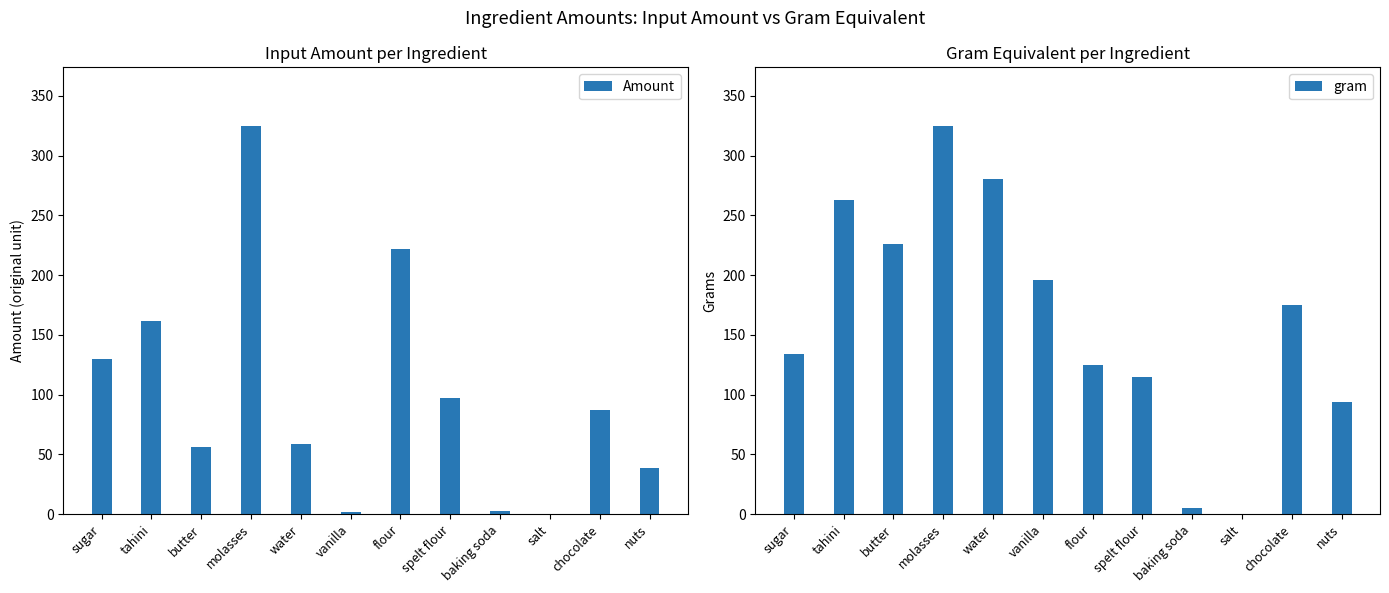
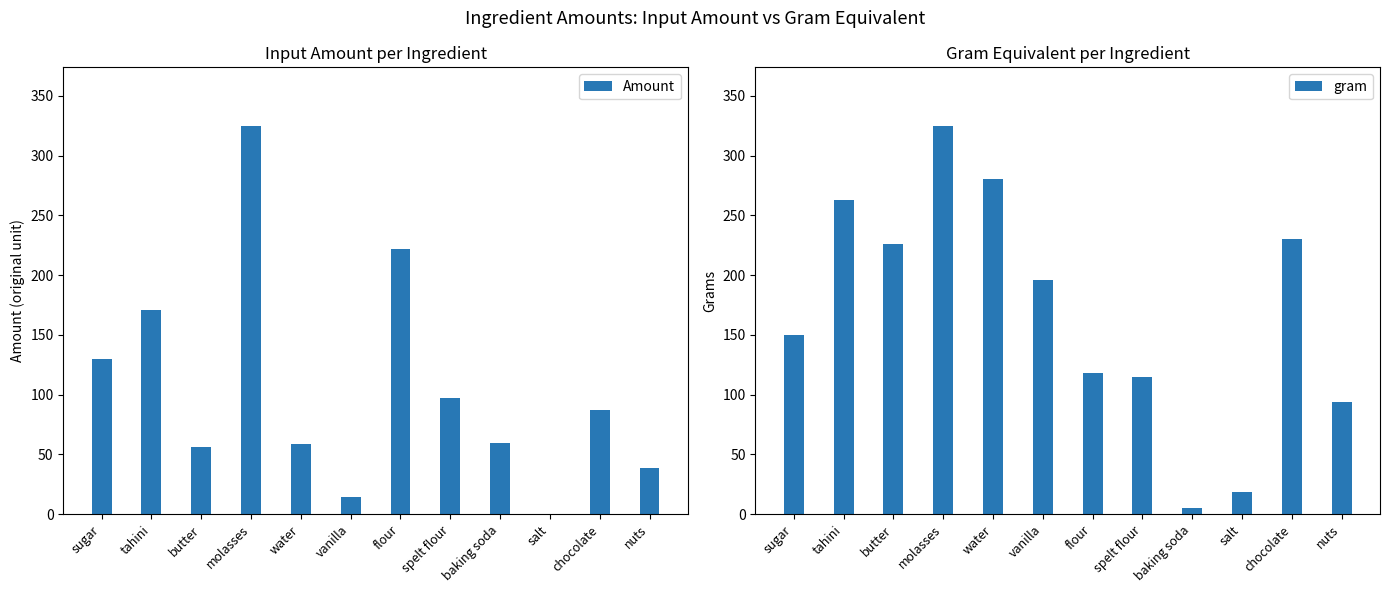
  {
    "Input Amount per Ingredient": {
      "sugar": 130,
-     "tahini": 161,
+     "tahini": 170,
      "butter": 57,
      "molasses": 325,
      "water": 59,
-     "vanilla": 2,
+     "vanilla": 14,
      "flour": 222,
      "spelt flour": 97,
-     "baking soda": 2,
+     "baking soda": 60,
      "salt": 0,
      "chocolate": 88,
      "nuts": 38
    },
    "Gram Equivalent per Ingredient": {
-     "sugar": 134,
+     "sugar": 150,
      "tahini": 263,
      "butter": 226,
      "molasses": 325,
      "water": 281,
      "vanilla": 196,
-     "flour": 125,
+     "flour": 118,
      "spelt flour": 115,
      "baking soda": 5,
-     "salt": 0,
-     "chocolate": 175,
+     "salt": 19,
+     "chocolate": 230,
      "nuts": 94
    }
  }
